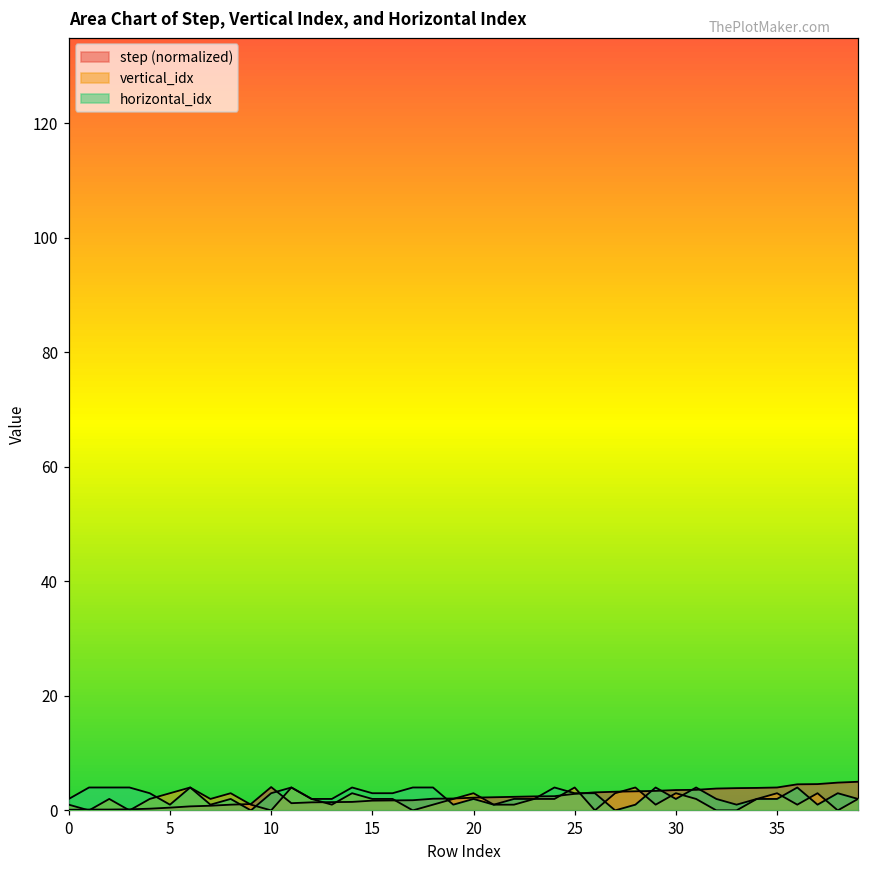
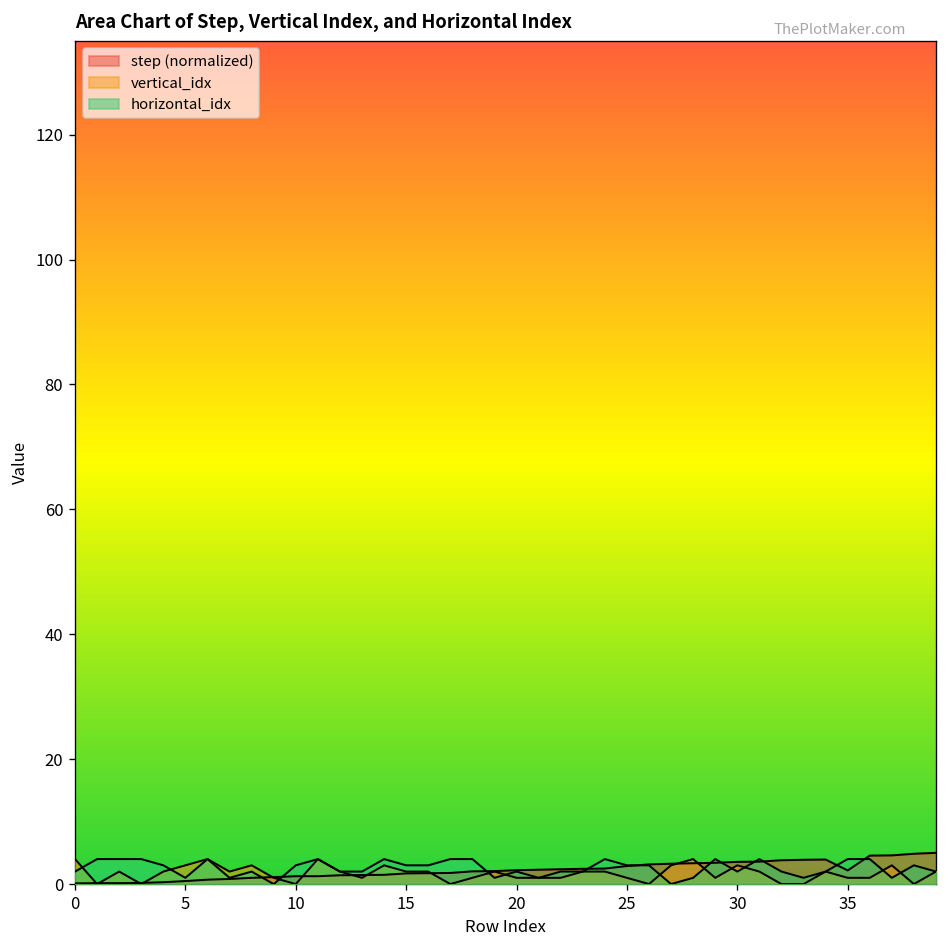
  {
    "step (normalized)": {
      "0": 0,
      "5": 0,
-     "10": 4,
+     "10": 1,
      "30": 4,
-     "35": 4
+     "35": 2
    },
    "vertical_idx": {
-     "0": 1,
+     "0": 4,
      "5": 3,
      "10": 0,
-     "20": 3,
-     "25": 4,
+     "20": 1,
+     "25": 1,
      "30": 3,
-     "35": 3
+     "35": 1
    },
    "horizontal_idx": {
      "0": 2,
      "5": 1,
      "10": 3,
      "15": 3,
      "30": 2,
-     "35": 2
+     "35": 4
    }
  }
